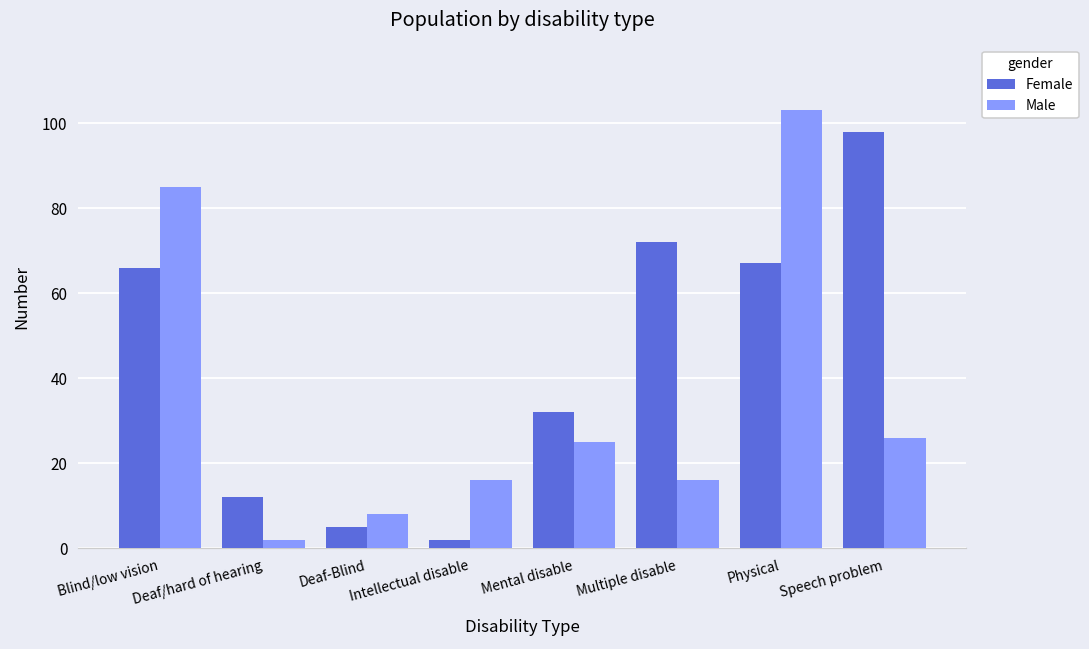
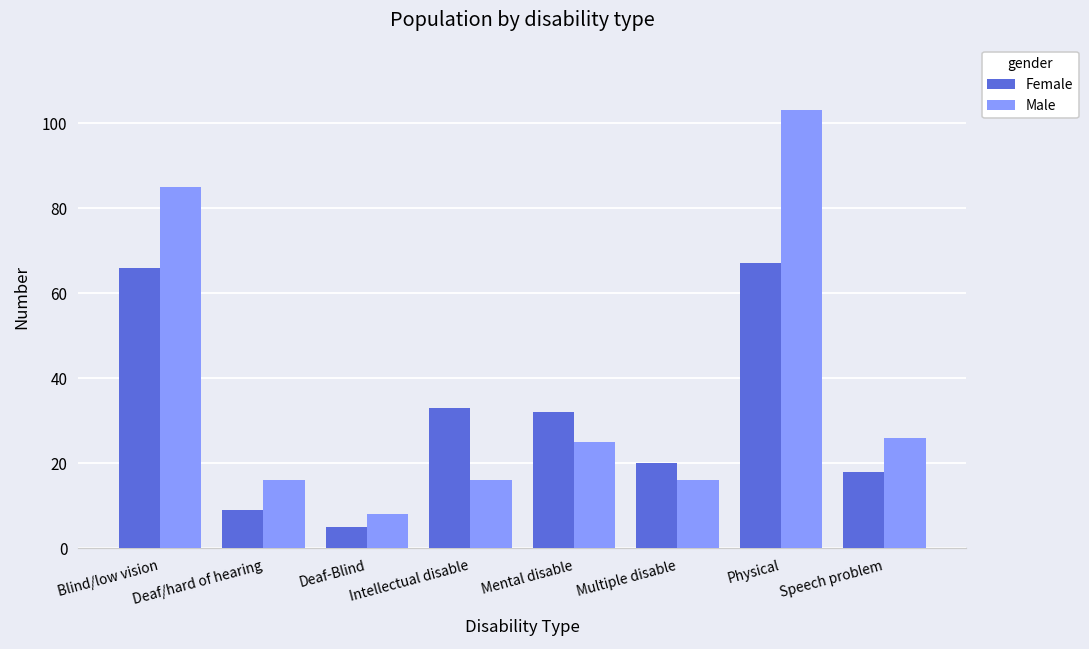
  {
    "Female": {
      "Blind/low vision": 66,
-     "Deaf/hard of hearing": 12,
+     "Deaf/hard of hearing": 9,
      "Deaf-Blind": 5,
-     "Intellectual disable": 2,
+     "Intellectual disable": 33,
      "Mental disable": 32,
-     "Multiple disable": 72,
+     "Multiple disable": 20,
      "Physical": 67,
-     "Speech problem": 98
+     "Speech problem": 18
    },
    "Male": {
      "Blind/low vision": 85,
-     "Deaf/hard of hearing": 2,
+     "Deaf/hard of hearing": 16,
      "Deaf-Blind": 8,
      "Intellectual disable": 16,
      "Mental disable": 25,
      "Multiple disable": 16,
      "Physical": 103,
      "Speech problem": 26
    }
  }
